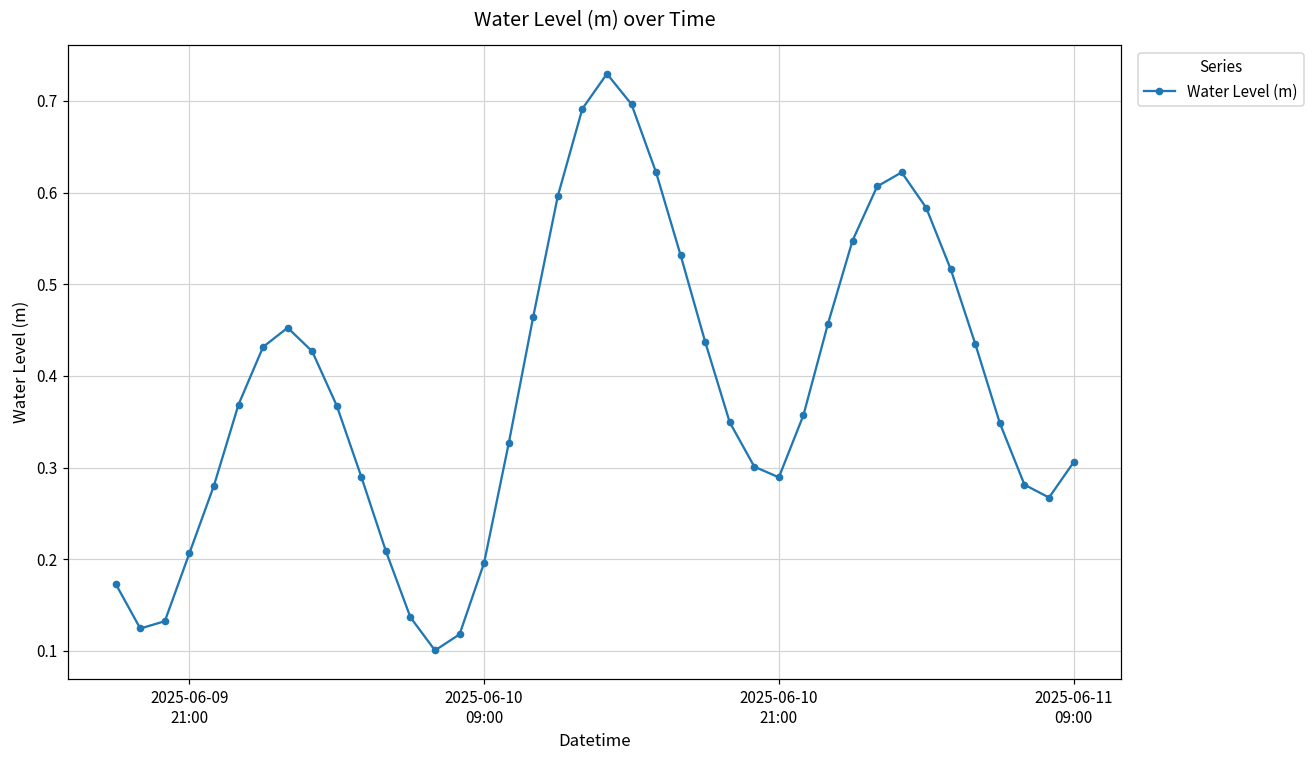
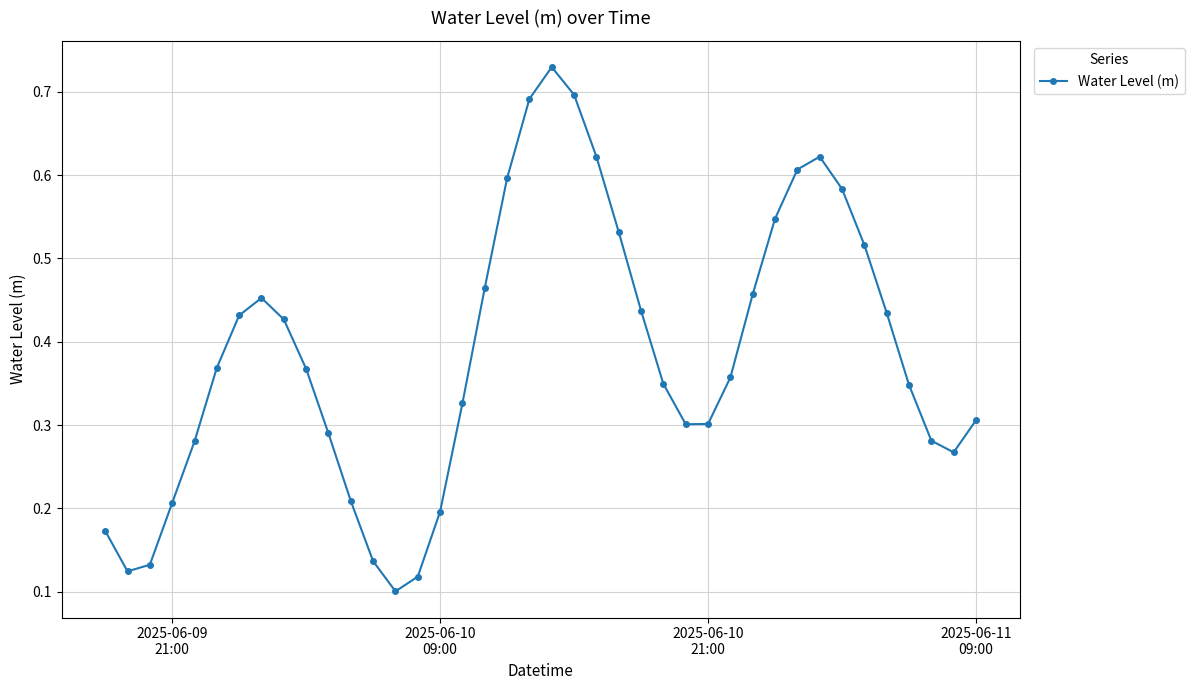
  {
    "2025-06-09 21:00": 0.21,
    "2025-06-10 09:00": 0.20,
-   "2025-06-10 21:00": 0.29,
+   "2025-06-10 21:00": 0.30,
    "2025-06-11 09:00": 0.31
  }
